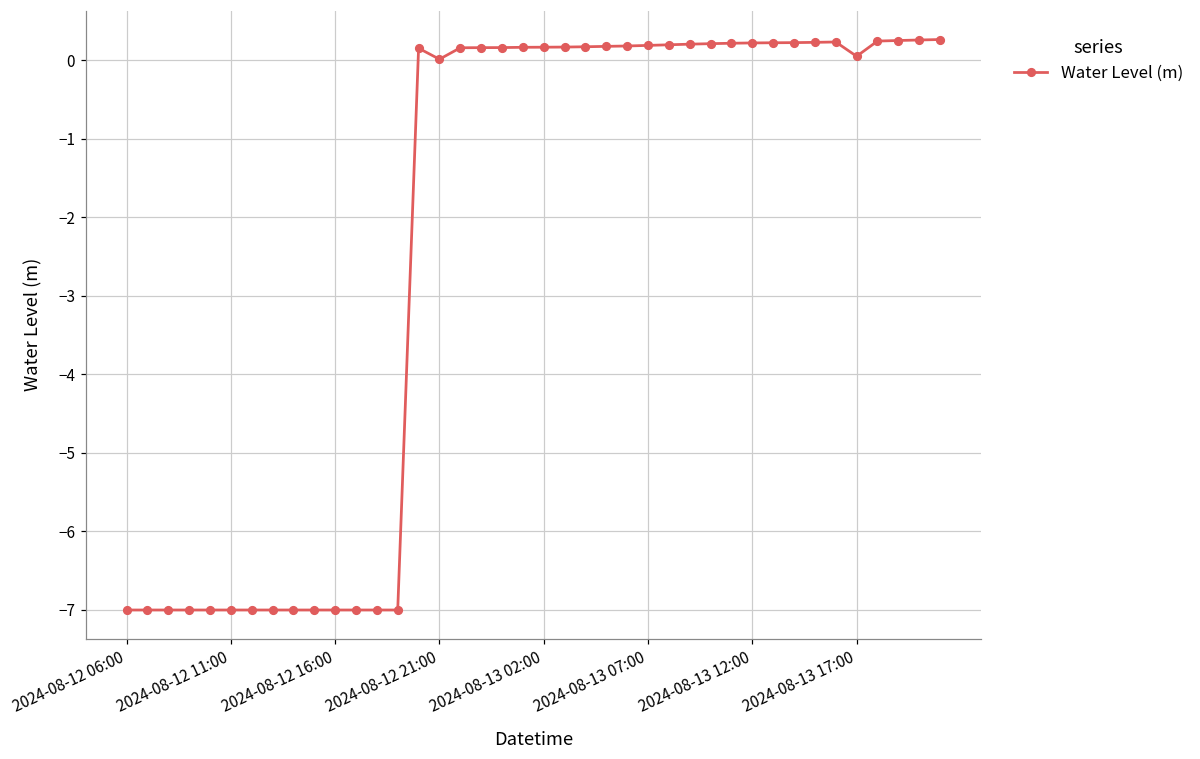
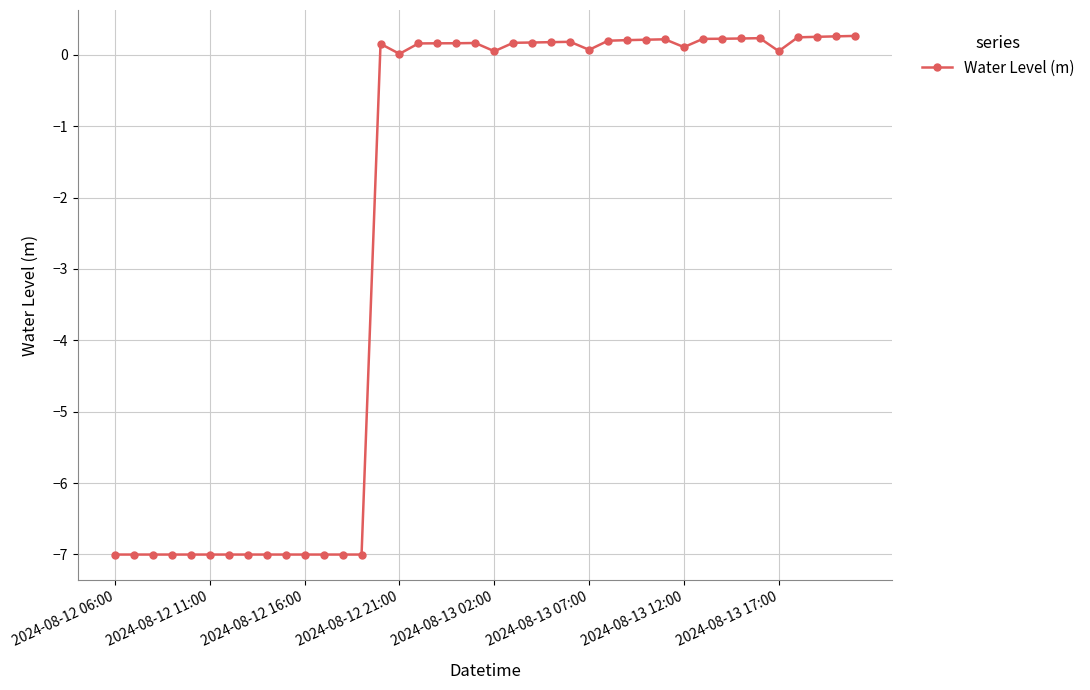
  {
    "2024-08-12 06:00": -7.0,
    "2024-08-12 11:00": -7.0,
    "2024-08-12 16:00": -7.0,
    "2024-08-12 21:00": 0.0,
-   "2024-08-13 02:00": 0.2,
-   "2024-08-13 07:00": 0.2,
-   "2024-08-13 12:00": 0.2,
+   "2024-08-13 02:00": 0.0,
+   "2024-08-13 07:00": 0.1,
+   "2024-08-13 12:00": 0.1,
    "2024-08-13 17:00": 0.1
  }
